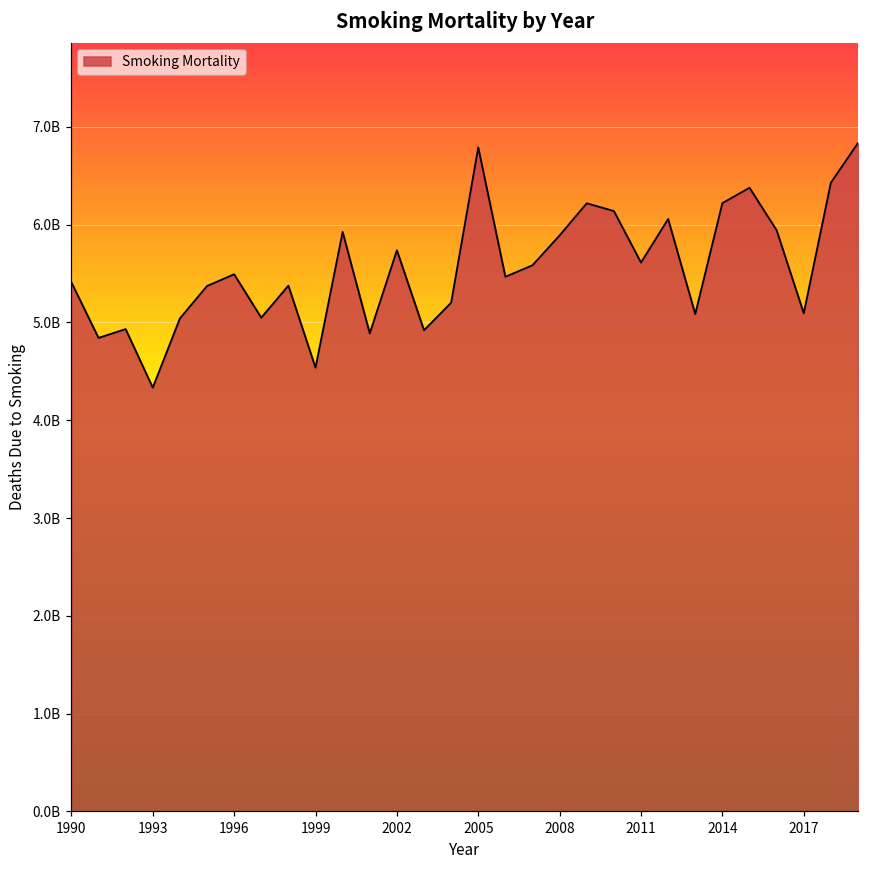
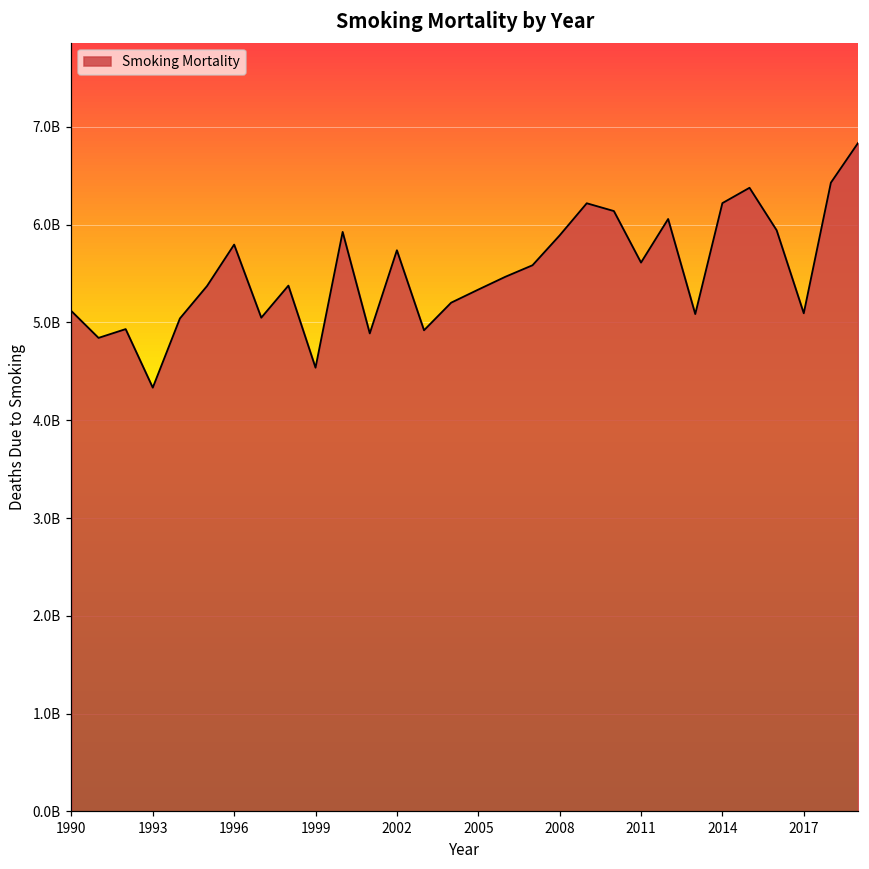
  {
-   "1990": 5400000000,
+   "1990": 5100000000,
    "1993": 4300000000,
-   "1996": 5500000000,
+   "1996": 5800000000,
    "1999": 4500000000,
    "2002": 5700000000,
-   "2005": 6800000000,
+   "2005": 5300000000,
    "2008": 5900000000,
    "2011": 5600000000,
    "2014": 6200000000,
    "2017": 5100000000
  }
